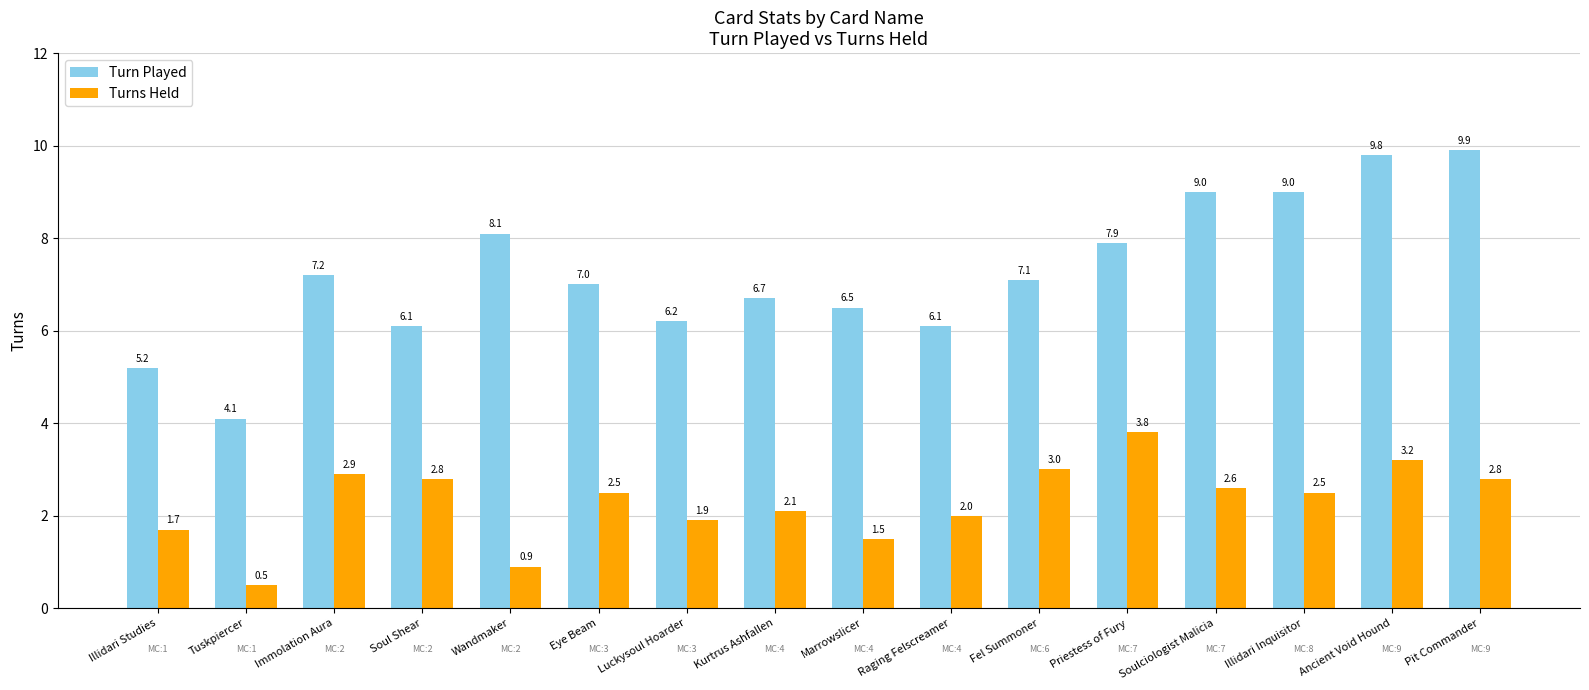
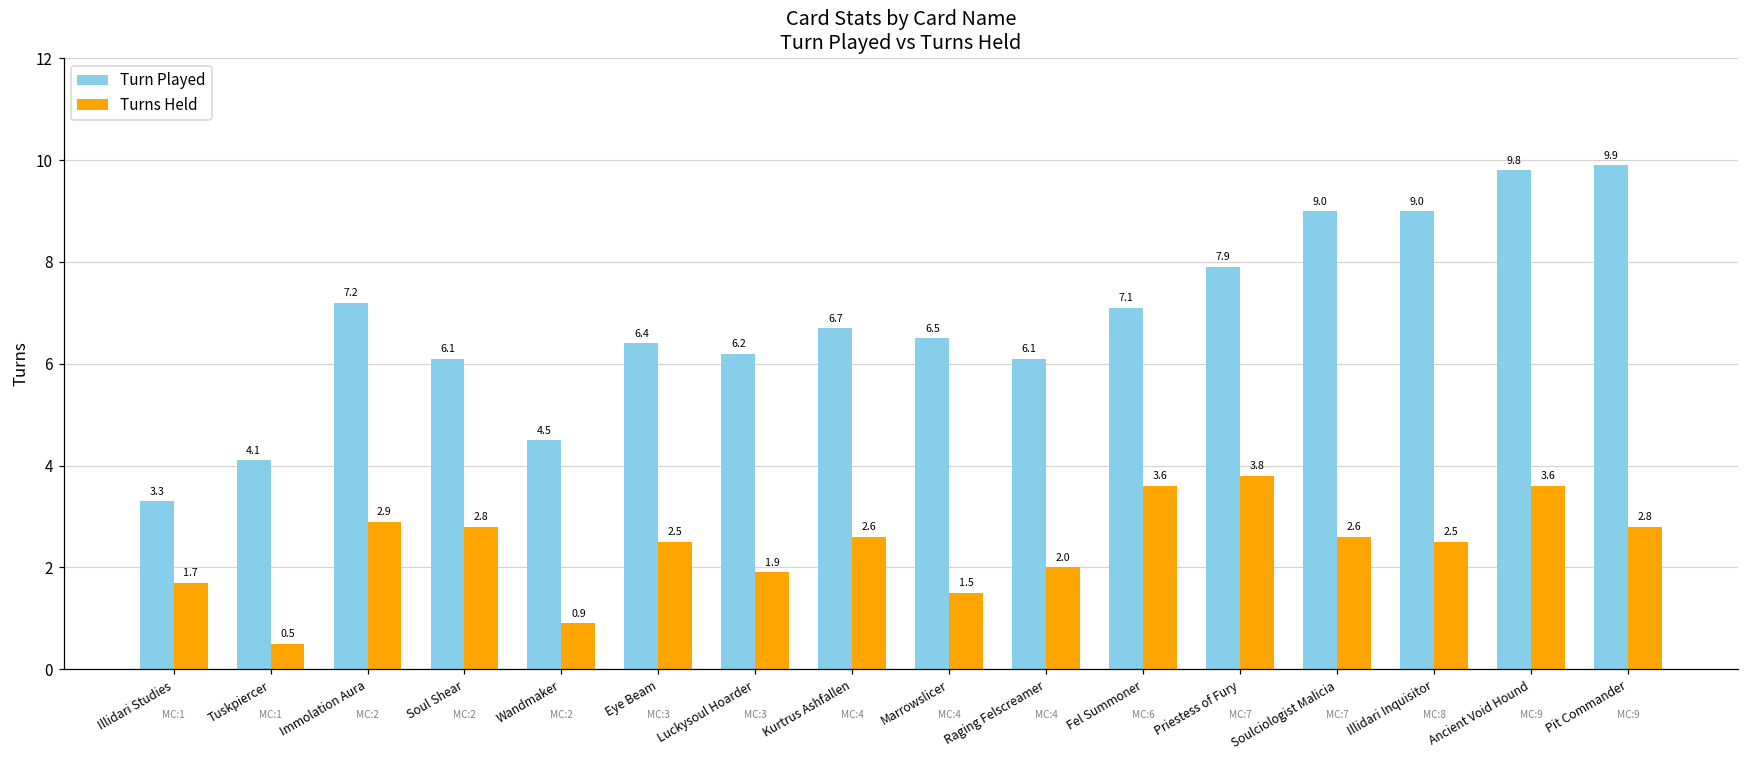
  {
    "Turn Played": {
-     "Illidari Studies": 5.2,
+     "Illidari Studies": 3.3,
      "Tuskpiercer": 4.1,
      "Immolation Aura": 7.2,
      "Soul Shear": 6.1,
-     "Wandmaker": 8.1,
-     "Eye Beam": 7.0,
+     "Wandmaker": 4.5,
+     "Eye Beam": 6.4,
      "Luckysoul Hoarder": 6.2,
      "Kurtrus Ashfallen": 6.7,
      "Marrowslicer": 6.5,
      "Raging Felscreamer": 6.1,
      "Fel Summoner": 7.1,
      "Priestess of Fury": 7.9,
      "Soulciologist Malicia": 9.0,
      "Illidari Inquisitor": 9.0,
      "Ancient Void Hound": 9.8,
      "Pit Commander": 9.9
    },
    "Turns Held": {
      "Illidari Studies": 1.7,
      "Tuskpiercer": 0.5,
      "Immolation Aura": 2.9,
      "Soul Shear": 2.8,
      "Wandmaker": 0.9,
      "Eye Beam": 2.5,
      "Luckysoul Hoarder": 1.9,
-     "Kurtrus Ashfallen": 2.1,
+     "Kurtrus Ashfallen": 2.6,
      "Marrowslicer": 1.5,
      "Raging Felscreamer": 2.0,
-     "Fel Summoner": 3.0,
+     "Fel Summoner": 3.6,
      "Priestess of Fury": 3.8,
      "Soulciologist Malicia": 2.6,
      "Illidari Inquisitor": 2.5,
-     "Ancient Void Hound": 3.2,
+     "Ancient Void Hound": 3.6,
      "Pit Commander": 2.8
    }
  }
